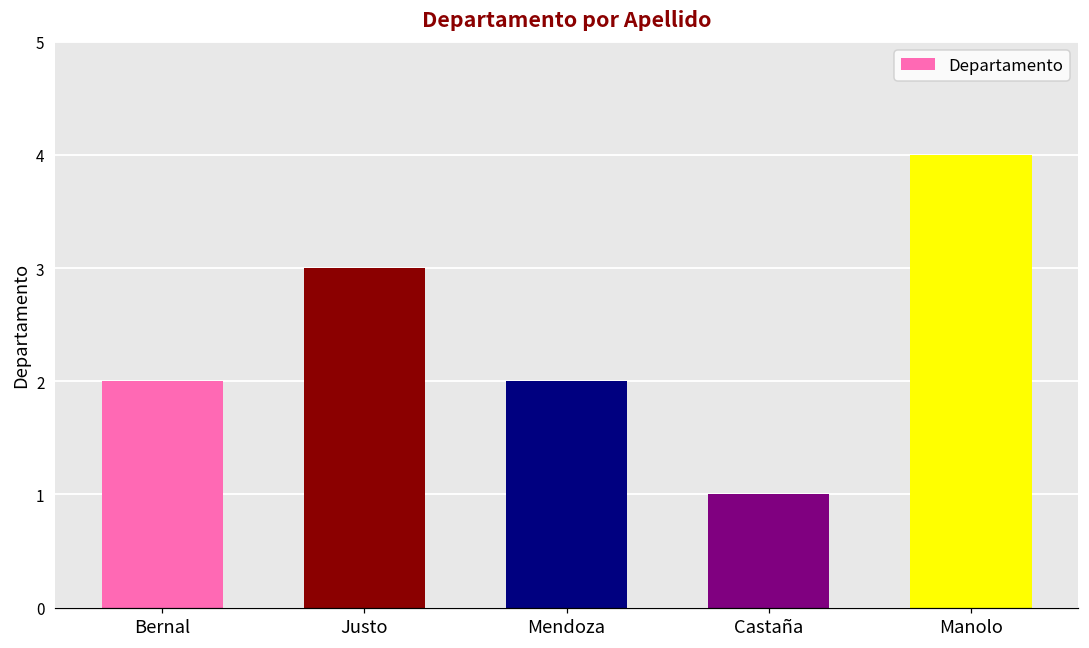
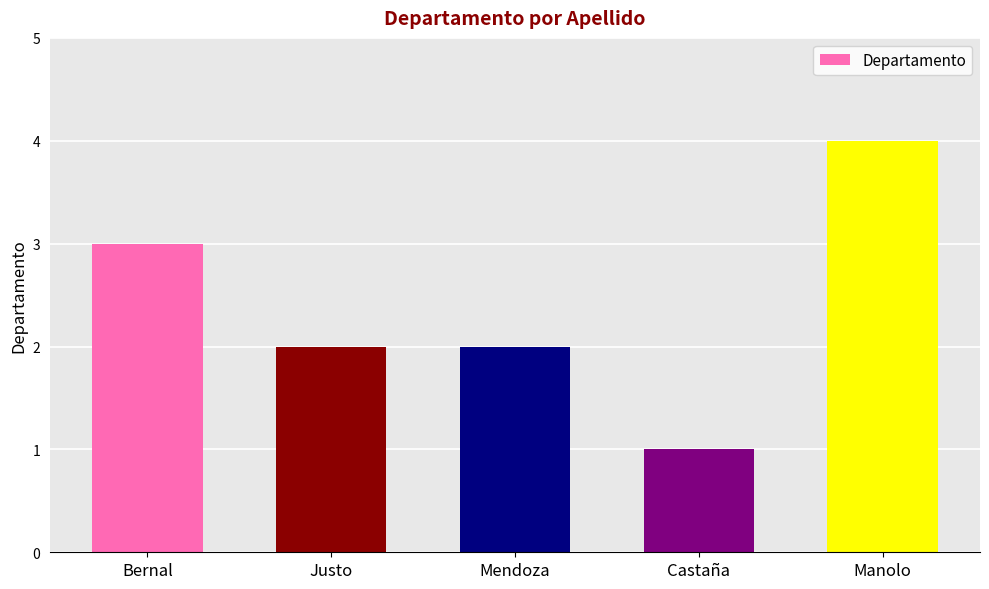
  {
-   "Bernal": 2,
-   "Justo": 3,
+   "Bernal": 3,
+   "Justo": 2,
    "Mendoza": 2,
    "Castaña": 1,
    "Manolo": 4
  }
